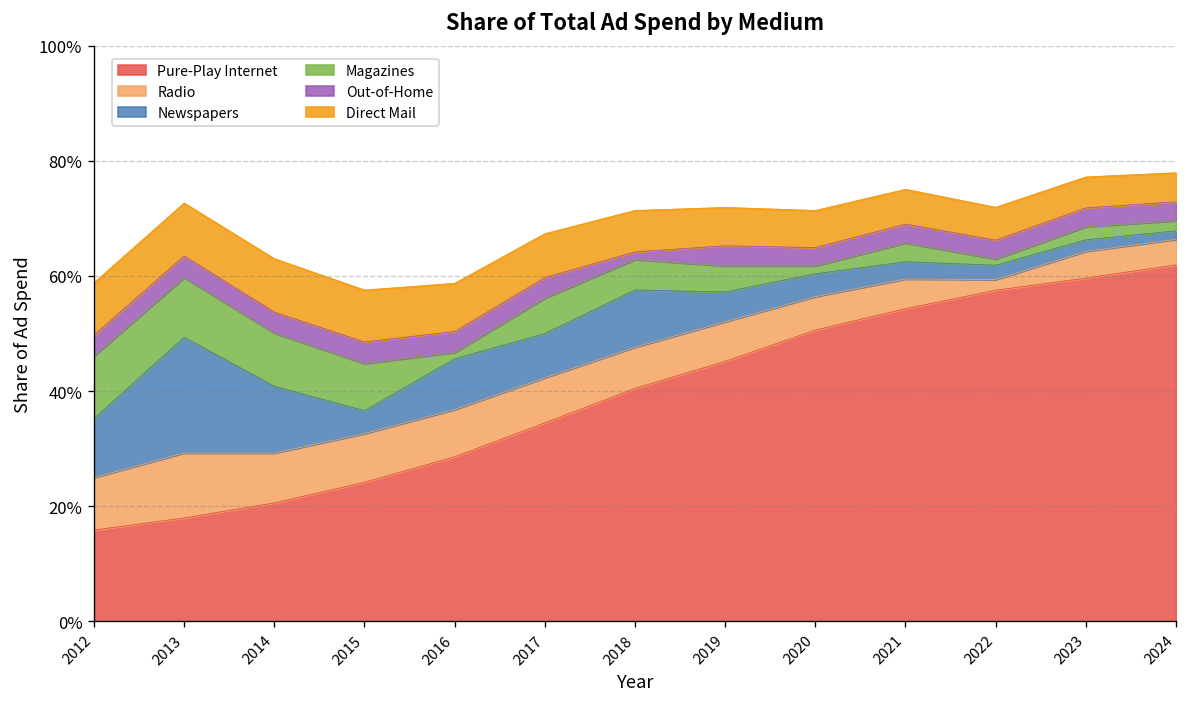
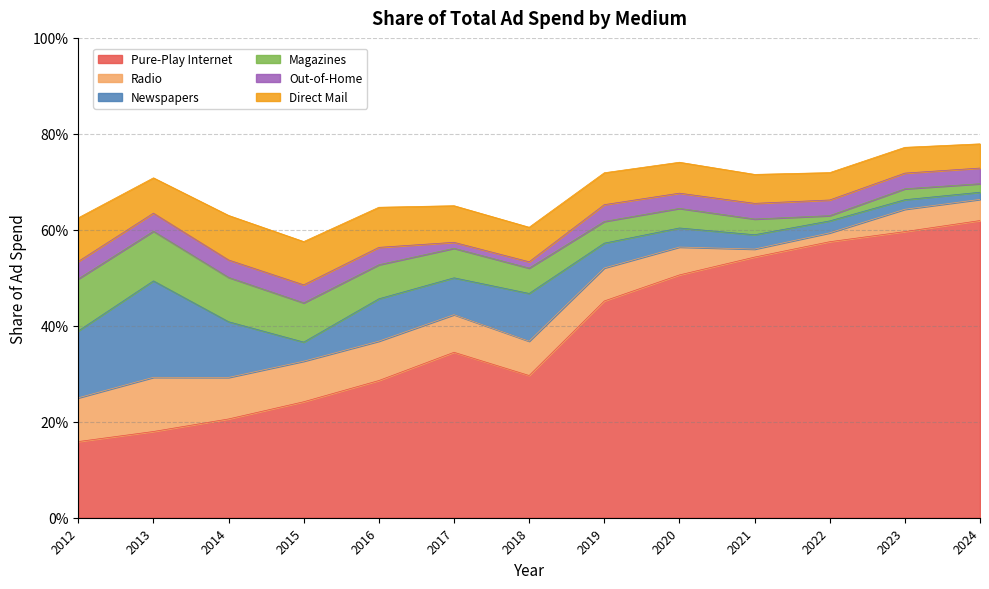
  {
    "Pure-Play Internet": {
      "2012": "16%",
      "2013": "18%",
      "2014": "21%",
      "2015": "24%",
      "2016": "29%",
      "2017": "34%",
-     "2018": "40%",
+     "2018": "30%",
      "2019": "45%",
      "2020": "51%",
      "2021": "54%",
      "2022": "58%",
      "2023": "60%",
      "2024": "62%"
    },
    "Radio": {
      "2012": "9%",
      "2013": "11%",
      "2014": "9%",
      "2015": "8%",
      "2016": "8%",
      "2017": "8%",
      "2018": "7%",
      "2019": "7%",
      "2020": "6%",
-     "2021": "5%",
+     "2021": "2%",
      "2022": "2%",
      "2023": "5%",
      "2024": "4%"
    },
    "Newspapers": {
-     "2012": "10%",
+     "2012": "14%",
      "2013": "20%",
      "2014": "12%",
      "2015": "4%",
      "2016": "9%",
      "2017": "8%",
      "2018": "10%",
      "2019": "5%",
      "2020": "4%",
      "2021": "3%",
      "2022": "2%",
      "2023": "2%",
      "2024": "1%"
    },
    "Magazines": {
      "2012": "11%",
      "2013": "10%",
      "2014": "9%",
      "2015": "8%",
-     "2016": "1%",
+     "2016": "7%",
      "2017": "6%",
      "2018": "5%",
      "2019": "5%",
-     "2020": "1%",
+     "2020": "4%",
      "2021": "3%",
      "2022": "1%",
      "2023": "2%",
      "2024": "2%"
    },
    "Out-of-Home": {
      "2012": "4%",
      "2013": "4%",
      "2014": "4%",
      "2015": "4%",
      "2016": "4%",
-     "2017": "4%",
+     "2017": "1%",
      "2018": "1%",
      "2019": "4%",
      "2020": "3%",
      "2021": "3%",
      "2022": "3%",
      "2023": "3%",
      "2024": "3%"
    },
    "Direct Mail": {
      "2012": "9%",
-     "2013": "9%",
+     "2013": "7%",
      "2014": "9%",
      "2015": "9%",
      "2016": "8%",
      "2017": "8%",
      "2018": "7%",
      "2019": "7%",
      "2020": "6%",
      "2021": "6%",
      "2022": "6%",
      "2023": "5%",
      "2024": "5%"
    }
  }
